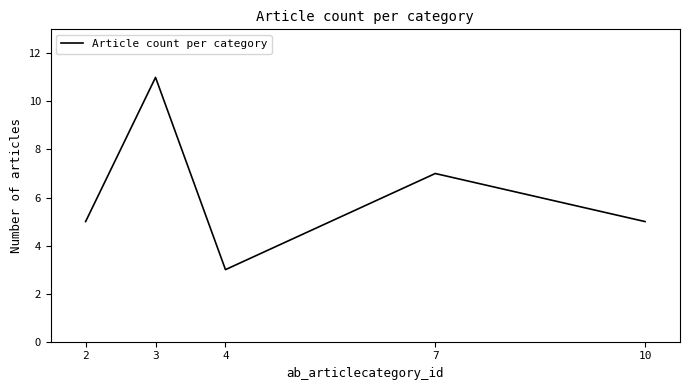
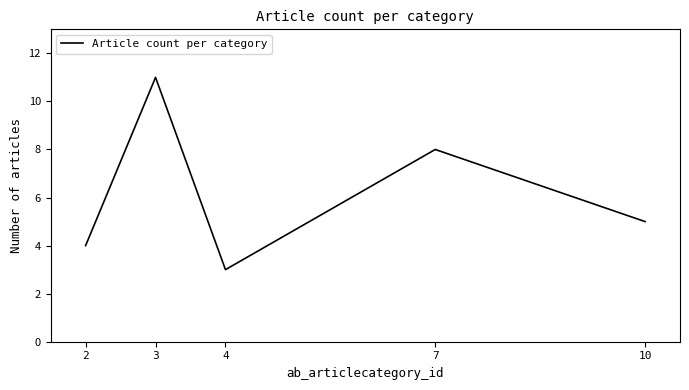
  {
-   "2": 5,
+   "2": 4,
    "3": 11,
    "4": 3,
-   "7": 7,
+   "7": 8,
    "10": 5
  }
